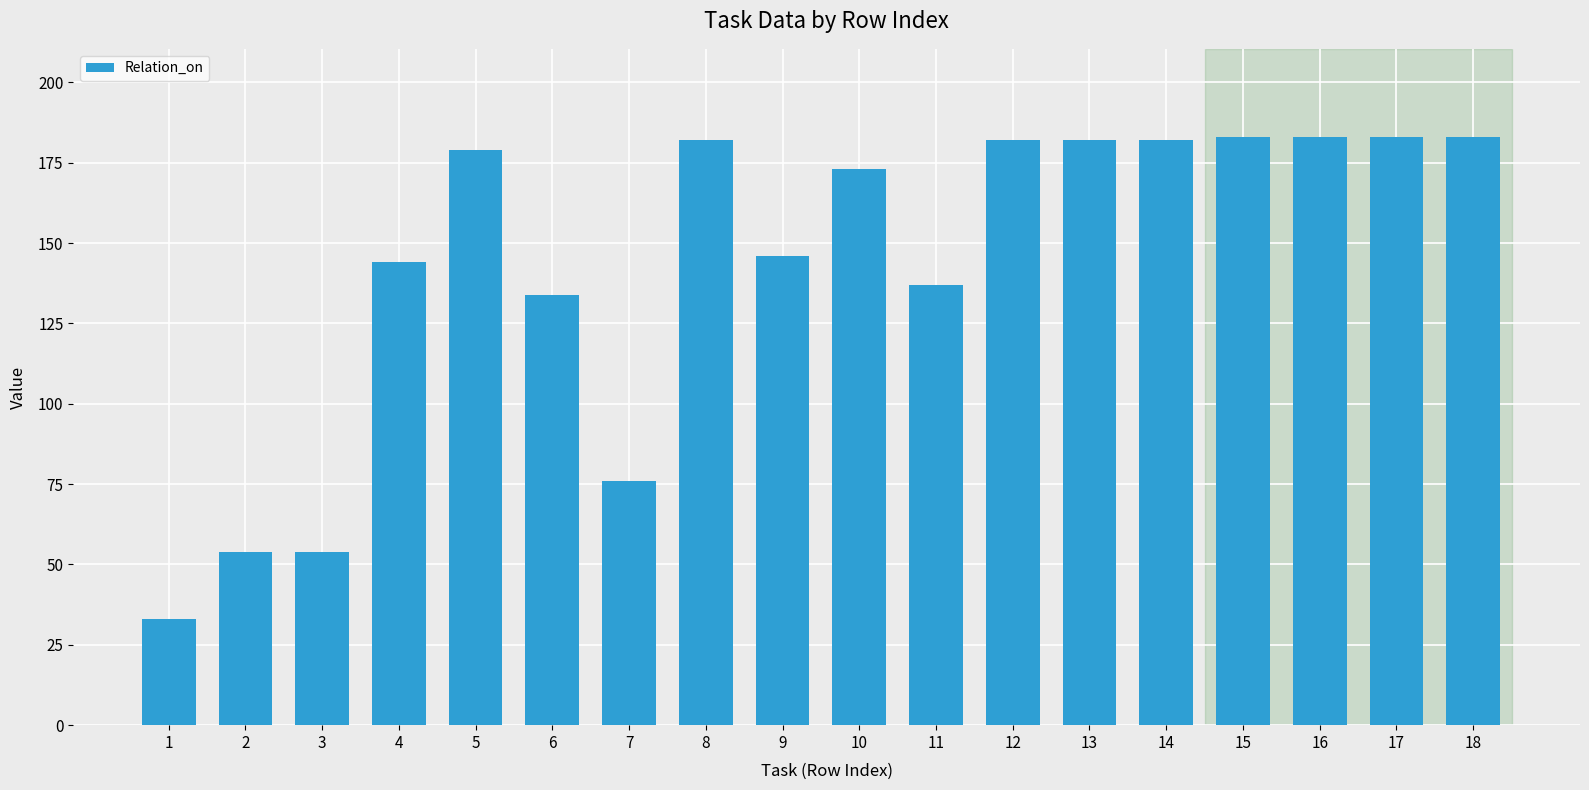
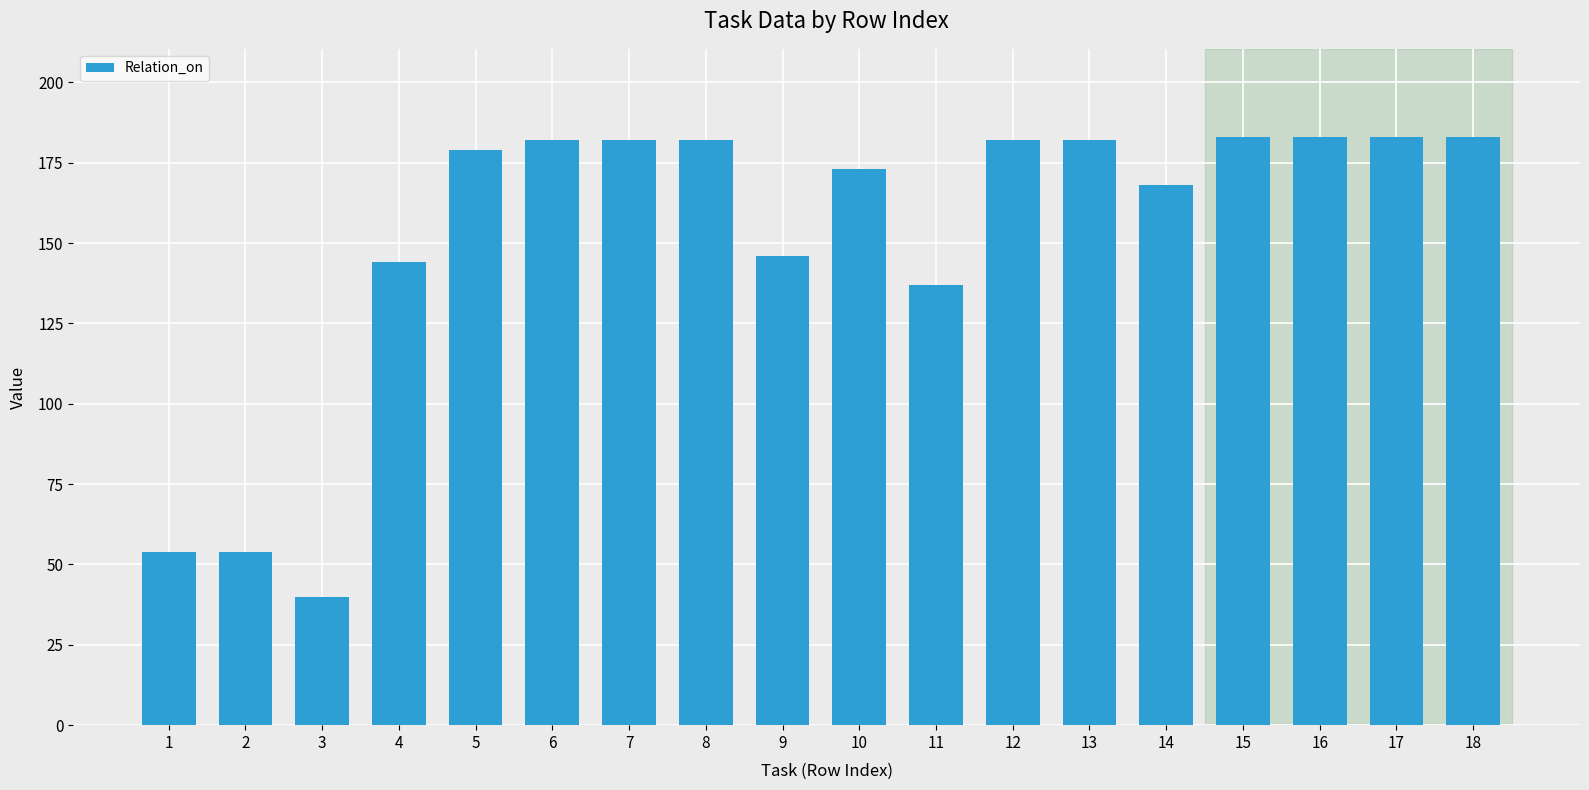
  {
-   "1": 33,
+   "1": 54,
    "2": 54,
-   "3": 54,
+   "3": 40,
    "4": 144,
    "5": 179,
-   "6": 134,
-   "7": 76,
+   "6": 182,
+   "7": 182,
    "8": 182,
    "9": 146,
    "10": 173,
    "11": 137,
    "12": 182,
    "13": 182,
-   "14": 182,
+   "14": 168,
    "15": 183,
    "16": 183,
    "17": 183,
    "18": 183
  }
